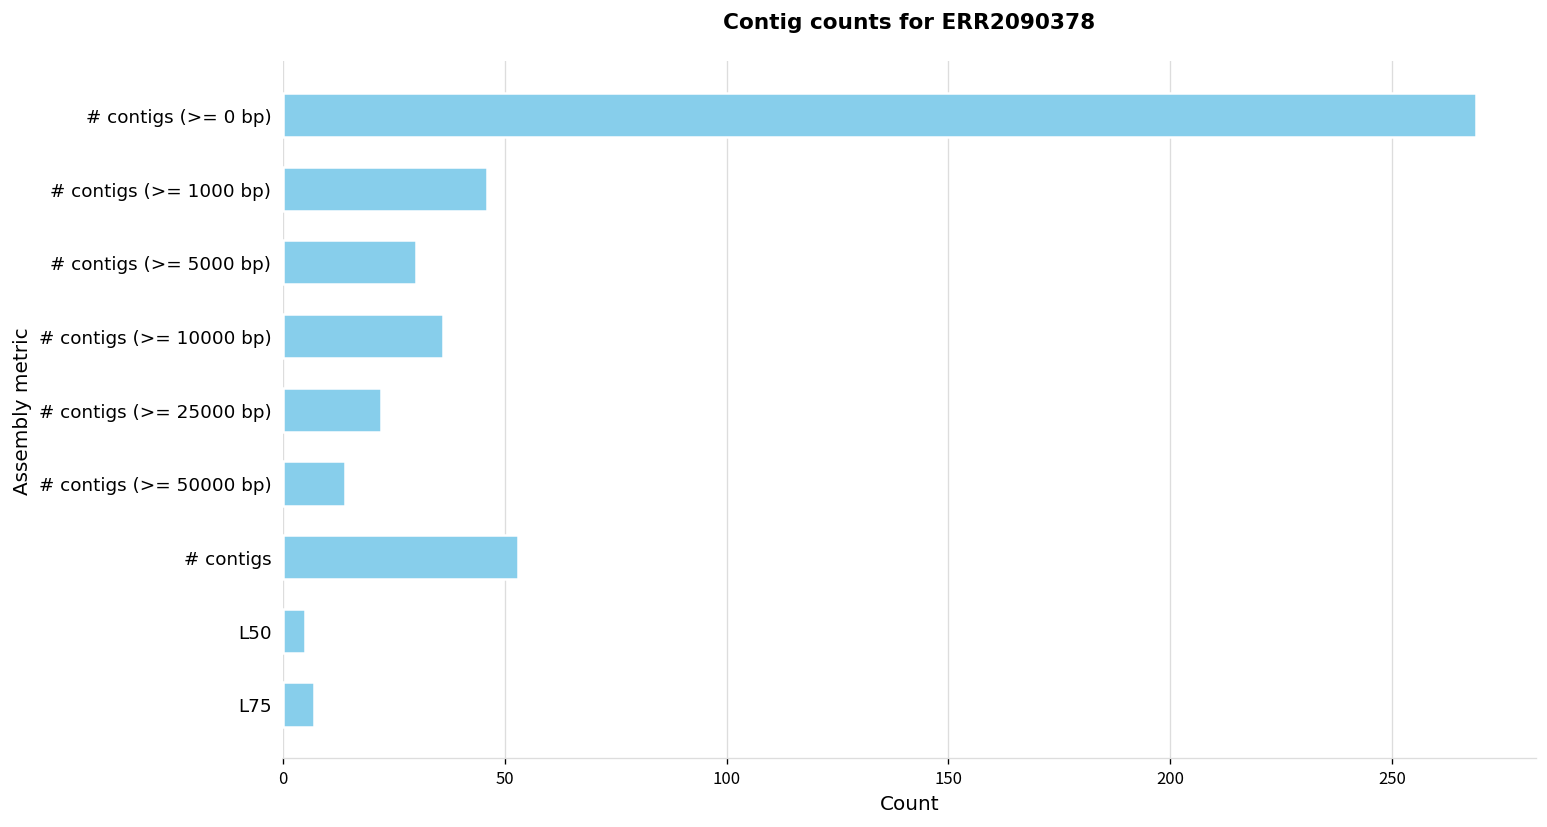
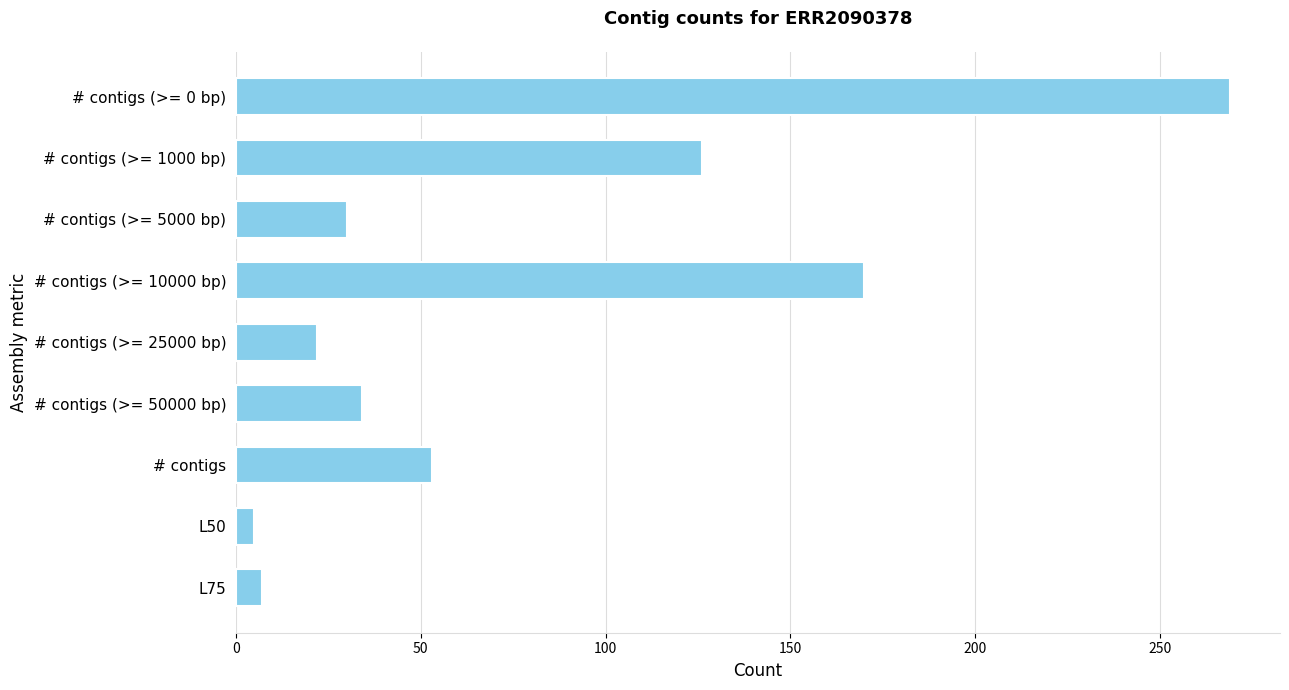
  {
    "# contigs (>= 0 bp)": 269,
-   "# contigs (>= 1000 bp)": 46,
+   "# contigs (>= 1000 bp)": 126,
    "# contigs (>= 5000 bp)": 30,
-   "# contigs (>= 10000 bp)": 36,
+   "# contigs (>= 10000 bp)": 170,
    "# contigs (>= 25000 bp)": 22,
-   "# contigs (>= 50000 bp)": 14,
+   "# contigs (>= 50000 bp)": 34,
    "# contigs": 53,
    "L50": 5,
    "L75": 7
  }
